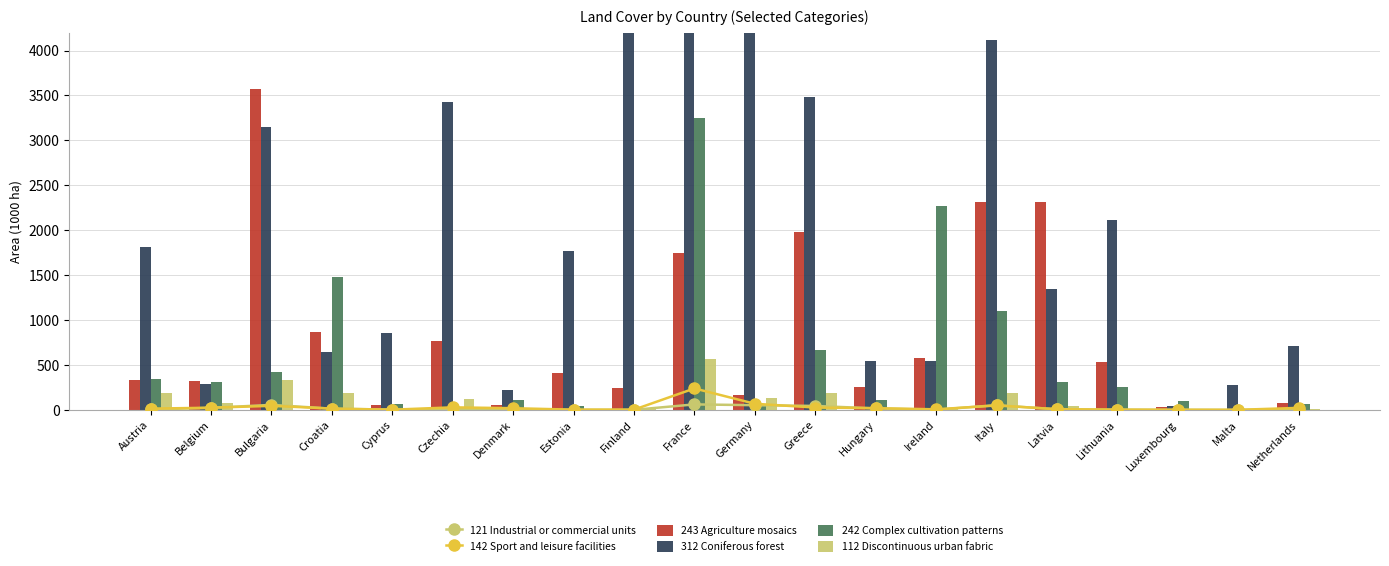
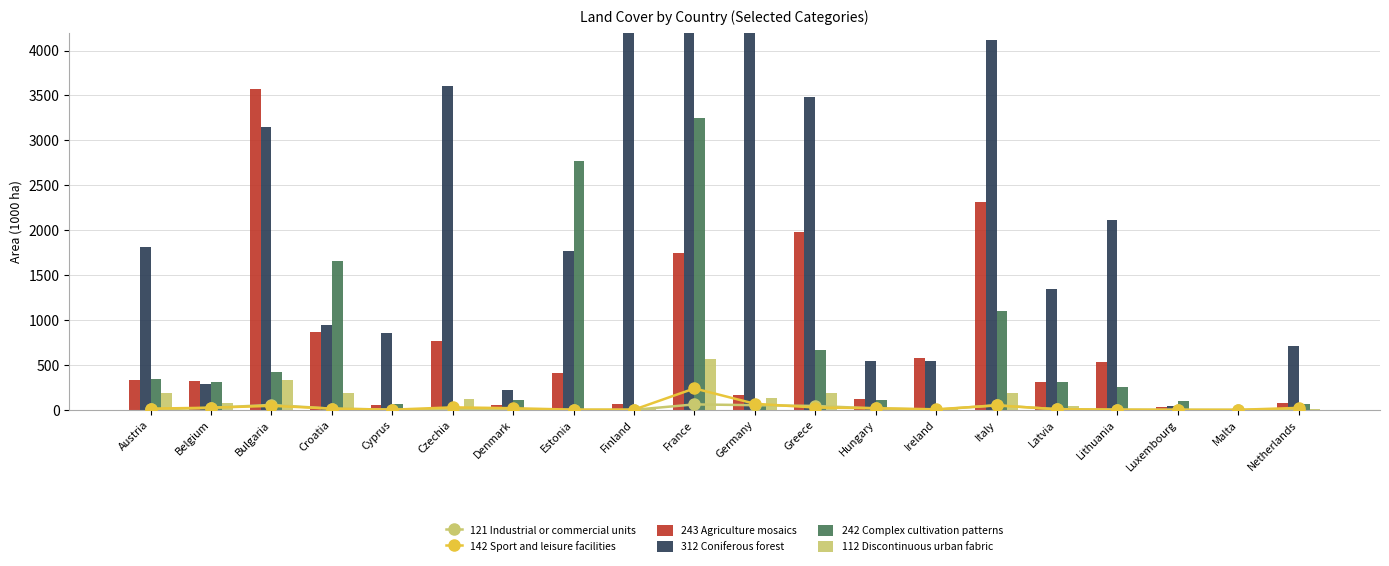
  {
    "243 Agriculture mosaics": {
      "Austria": 300,
      "Belgium": 300,
      "Bulgaria": 3600,
      "Croatia": 900,
      "Cyprus": 100,
      "Czechia": 800,
      "Denmark": 100,
      "Estonia": 400,
-     "Finland": 200,
+     "Finland": 100,
      "France": 1700,
      "Germany": 200,
      "Greece": 2000,
-     "Hungary": 300,
+     "Hungary": 100,
      "Ireland": 600,
      "Italy": 2300,
-     "Latvia": 2300,
+     "Latvia": 300,
      "Lithuania": 500,
      "Luxembourg": 0,
      "Netherlands": 100
    },
    "312 Coniferous forest": {
      "Austria": 1800,
      "Belgium": 300,
      "Bulgaria": 3100,
-     "Croatia": 600,
+     "Croatia": 900,
      "Cyprus": 900,
-     "Czechia": 3400,
+     "Czechia": 3600,
      "Denmark": 200,
      "Estonia": 1800,
      "Greece": 3500,
      "Hungary": 500,
      "Ireland": 500,
      "Italy": 4100,
      "Latvia": 1300,
      "Lithuania": 2100,
      "Luxembourg": 0,
-     "Malta": 300,
+     "Malta": 0,
      "Netherlands": 700
    },
    "142 Sport and leisure facilities": {
      "France": 200
    },
    "242 Complex cultivation patterns": {
      "Austria": 300,
      "Belgium": 300,
      "Bulgaria": 400,
-     "Croatia": 1500,
+     "Croatia": 1700,
      "Cyprus": 100,
      "Denmark": 100,
-     "Estonia": 0,
+     "Estonia": 2800,
      "France": 3200,
      "Germany": 100,
      "Greece": 700,
      "Hungary": 100,
-     "Ireland": 2300,
+     "Ireland": 0,
      "Italy": 1100,
      "Latvia": 300,
      "Lithuania": 300,
      "Luxembourg": 100,
      "Netherlands": 100
    }
  }
